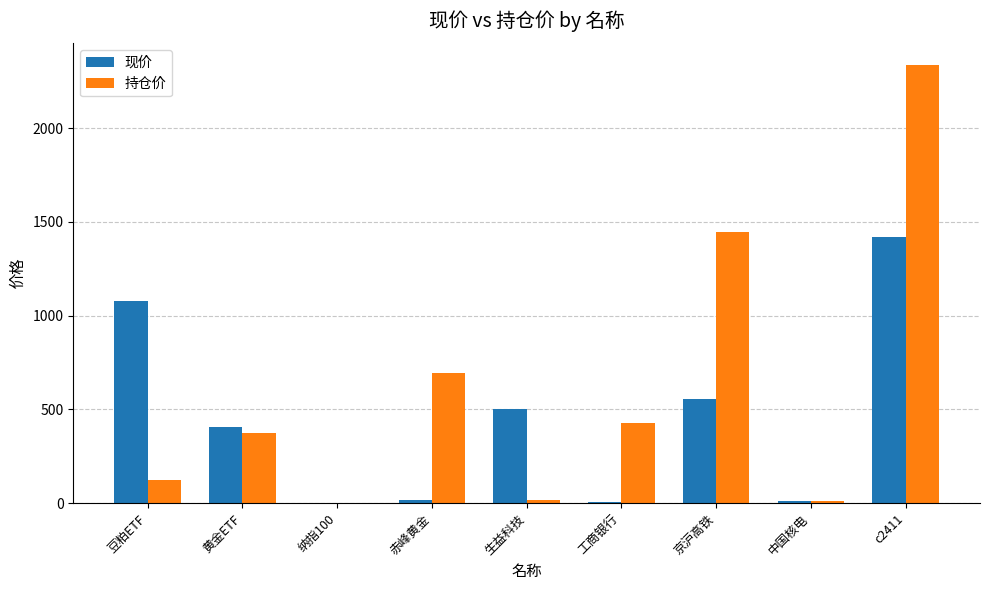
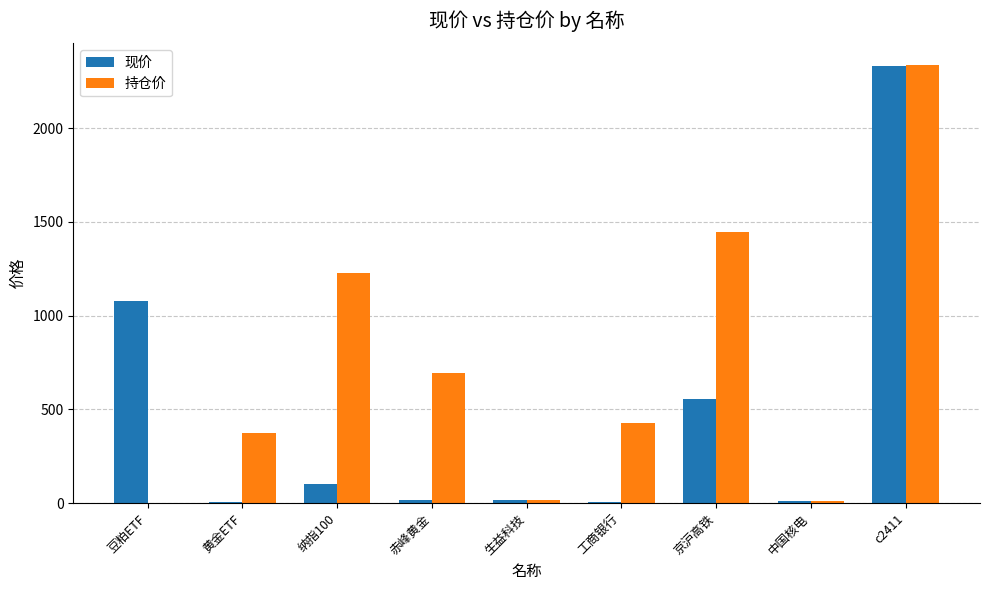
  {
    "现价": {
      "豆粕ETF": 1080,
-     "黄金ETF": 400,
-     "纳指100": 0,
+     "黄金ETF": 10,
+     "纳指100": 100,
      "赤峰黄金": 20,
-     "生益科技": 500,
+     "生益科技": 20,
      "京沪高铁": 550,
-     "c2411": 1420
+     "c2411": 2330
    },
    "持仓价": {
-     "豆粕ETF": 120,
+     "豆粕ETF": 0,
      "黄金ETF": 370,
-     "纳指100": 0,
+     "纳指100": 1230,
      "赤峰黄金": 690,
      "生益科技": 20,
      "工商银行": 430,
      "京沪高铁": 1450,
      "c2411": 2340
    }
  }
